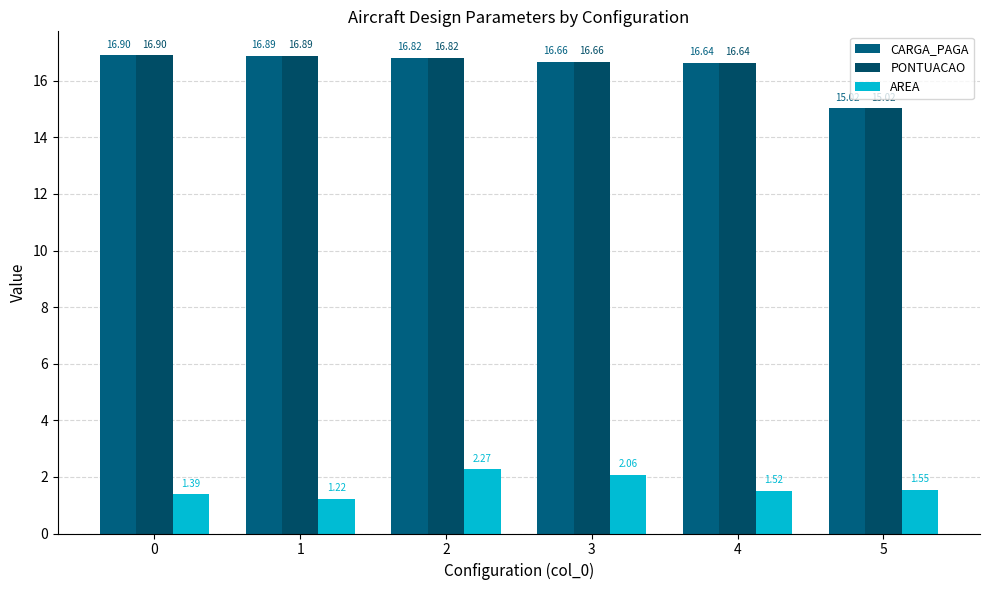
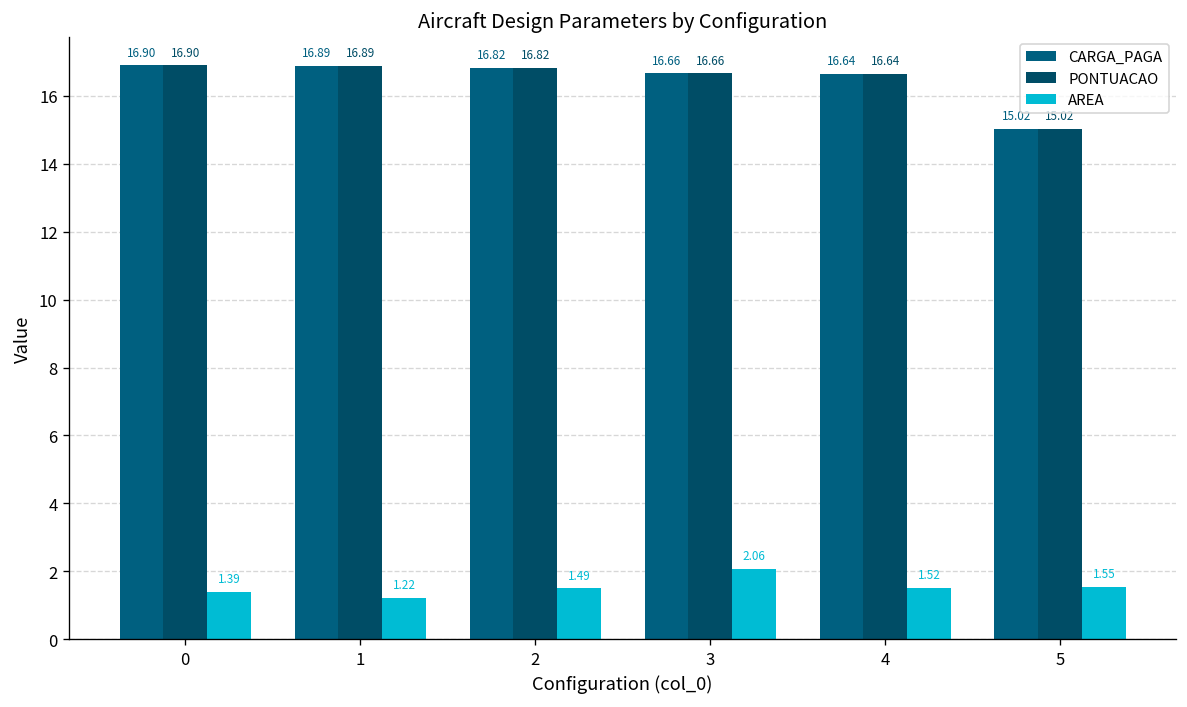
  {
    "AREA": {
      "0": 1.39,
      "1": 1.22,
-     "2": 2.27,
+     "2": 1.49,
      "3": 2.06,
      "4": 1.52,
      "5": 1.55
    }
  }
